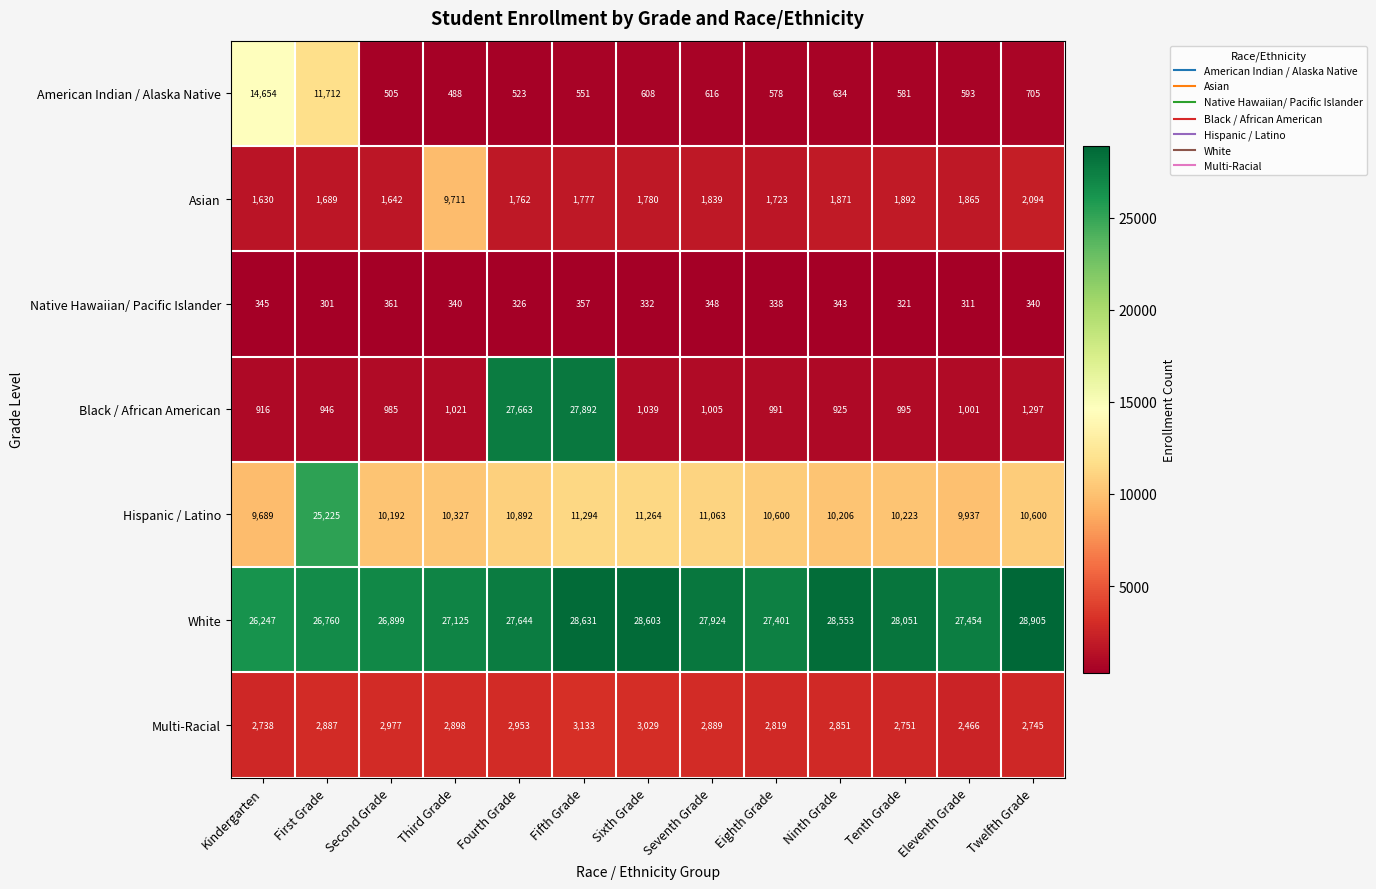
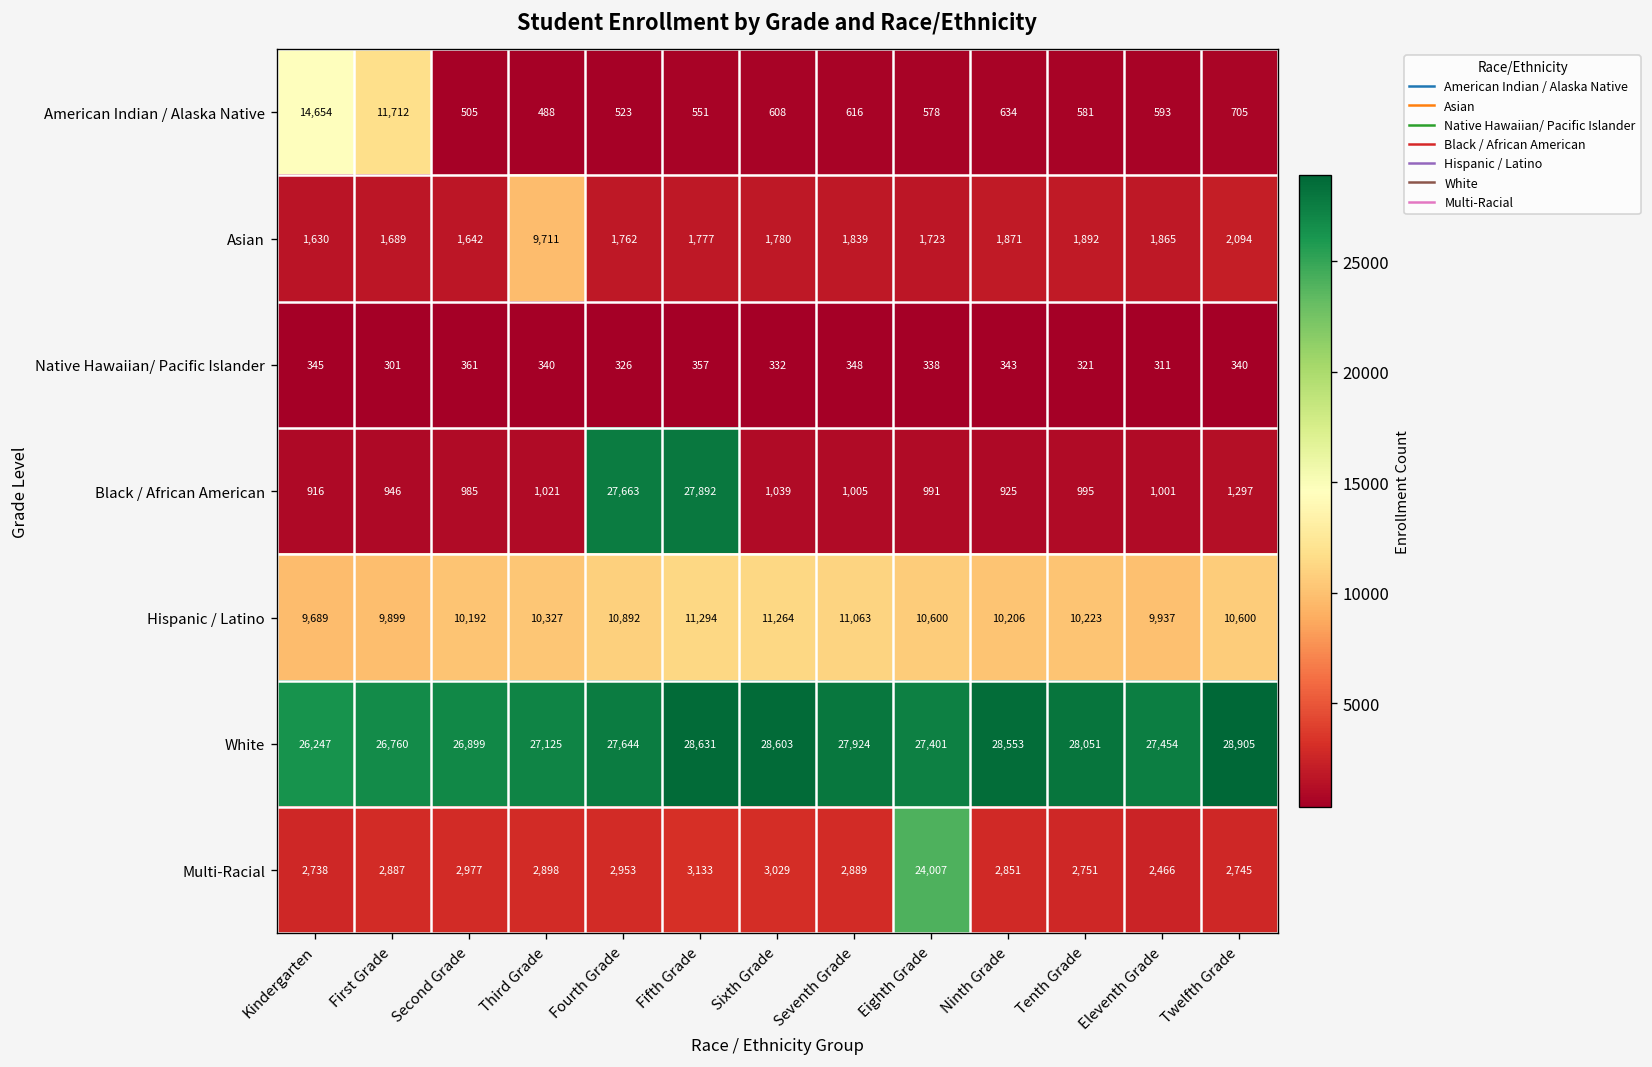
  {
    "American Indian / Alaska Native": {
      "Kindergarten": "14,654",
      "First Grade": "11,712",
      "Second Grade": "505",
      "Third Grade": "488",
      "Fourth Grade": "523",
      "Fifth Grade": "551",
      "Sixth Grade": "608",
      "Seventh Grade": "616",
      "Eighth Grade": "578",
      "Ninth Grade": "634",
      "Tenth Grade": "581",
      "Eleventh Grade": "593",
      "Twelfth Grade": "705"
    },
    "Asian": {
      "Kindergarten": "1,630",
      "First Grade": "1,689",
      "Second Grade": "1,642",
      "Third Grade": "9,711",
      "Fourth Grade": "1,762",
      "Fifth Grade": "1,777",
      "Sixth Grade": "1,780",
      "Seventh Grade": "1,839",
      "Eighth Grade": "1,723",
      "Ninth Grade": "1,871",
      "Tenth Grade": "1,892",
      "Eleventh Grade": "1,865",
      "Twelfth Grade": "2,094"
    },
    "Native Hawaiian/ Pacific Islander": {
      "Kindergarten": "345",
      "First Grade": "301",
      "Second Grade": "361",
      "Third Grade": "340",
      "Fourth Grade": "326",
      "Fifth Grade": "357",
      "Sixth Grade": "332",
      "Seventh Grade": "348",
      "Eighth Grade": "338",
      "Ninth Grade": "343",
      "Tenth Grade": "321",
      "Eleventh Grade": "311",
      "Twelfth Grade": "340"
    },
    "Black / African American": {
      "Kindergarten": "916",
      "First Grade": "946",
      "Second Grade": "985",
      "Third Grade": "1,021",
      "Fourth Grade": "27,663",
      "Fifth Grade": "27,892",
      "Sixth Grade": "1,039",
      "Seventh Grade": "1,005",
      "Eighth Grade": "991",
      "Ninth Grade": "925",
      "Tenth Grade": "995",
      "Eleventh Grade": "1,001",
      "Twelfth Grade": "1,297"
    },
    "Hispanic / Latino": {
      "Kindergarten": "9,689",
-     "First Grade": "25,225",
+     "First Grade": "9,899",
      "Second Grade": "10,192",
      "Third Grade": "10,327",
      "Fourth Grade": "10,892",
      "Fifth Grade": "11,294",
      "Sixth Grade": "11,264",
      "Seventh Grade": "11,063",
      "Eighth Grade": "10,600",
      "Ninth Grade": "10,206",
      "Tenth Grade": "10,223",
      "Eleventh Grade": "9,937",
      "Twelfth Grade": "10,600"
    },
    "White": {
      "Kindergarten": "26,247",
      "First Grade": "26,760",
      "Second Grade": "26,899",
      "Third Grade": "27,125",
      "Fourth Grade": "27,644",
      "Fifth Grade": "28,631",
      "Sixth Grade": "28,603",
      "Seventh Grade": "27,924",
      "Eighth Grade": "27,401",
      "Ninth Grade": "28,553",
      "Tenth Grade": "28,051",
      "Eleventh Grade": "27,454",
      "Twelfth Grade": "28,905"
    },
    "Multi-Racial": {
      "Kindergarten": "2,738",
      "First Grade": "2,887",
      "Second Grade": "2,977",
      "Third Grade": "2,898",
      "Fourth Grade": "2,953",
      "Fifth Grade": "3,133",
      "Sixth Grade": "3,029",
      "Seventh Grade": "2,889",
-     "Eighth Grade": "2,819",
+     "Eighth Grade": "24,007",
      "Ninth Grade": "2,851",
      "Tenth Grade": "2,751",
      "Eleventh Grade": "2,466",
      "Twelfth Grade": "2,745"
    }
  }
